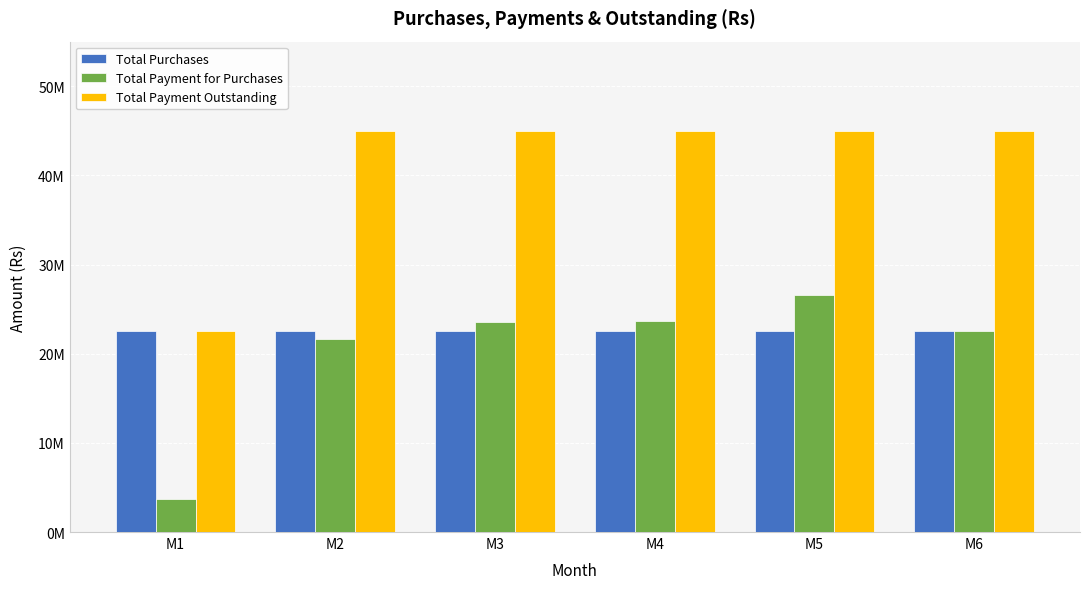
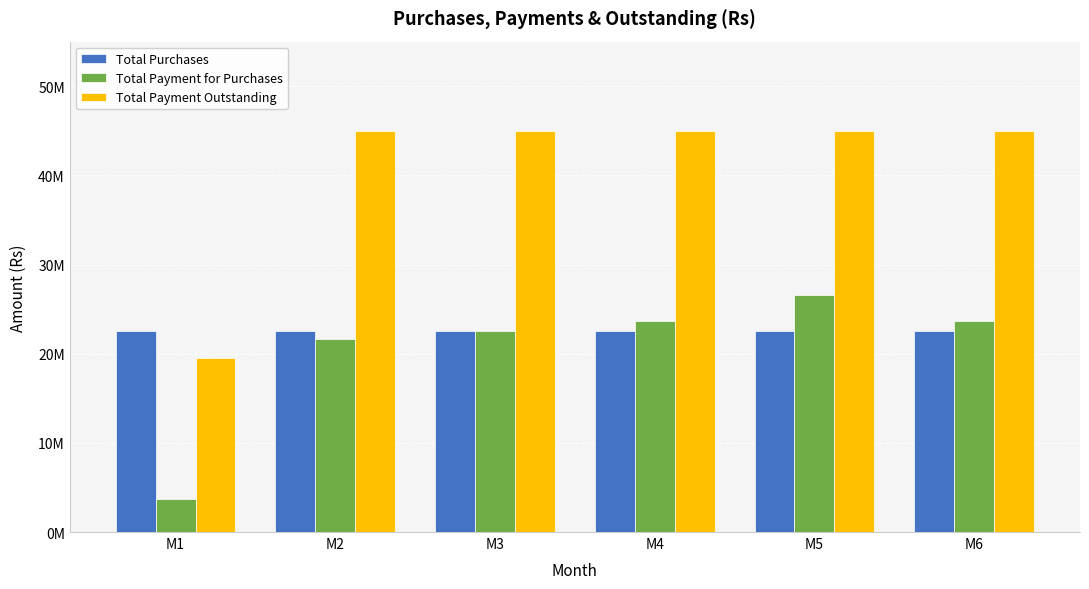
  {
    "Total Purchases": {
      "M1": 23000000,
      "M2": 23000000,
      "M3": 23000000,
      "M4": 23000000,
      "M5": 23000000,
      "M6": 23000000
    },
    "Total Payment for Purchases": {
      "M1": 4000000,
      "M2": 22000000,
-     "M3": 24000000,
+     "M3": 23000000,
      "M4": 24000000,
      "M5": 27000000,
-     "M6": 23000000
+     "M6": 24000000
    },
    "Total Payment Outstanding": {
-     "M1": 23000000,
+     "M1": 20000000,
      "M2": 45000000,
      "M3": 45000000,
      "M4": 45000000,
      "M5": 45000000,
      "M6": 45000000
    }
  }
